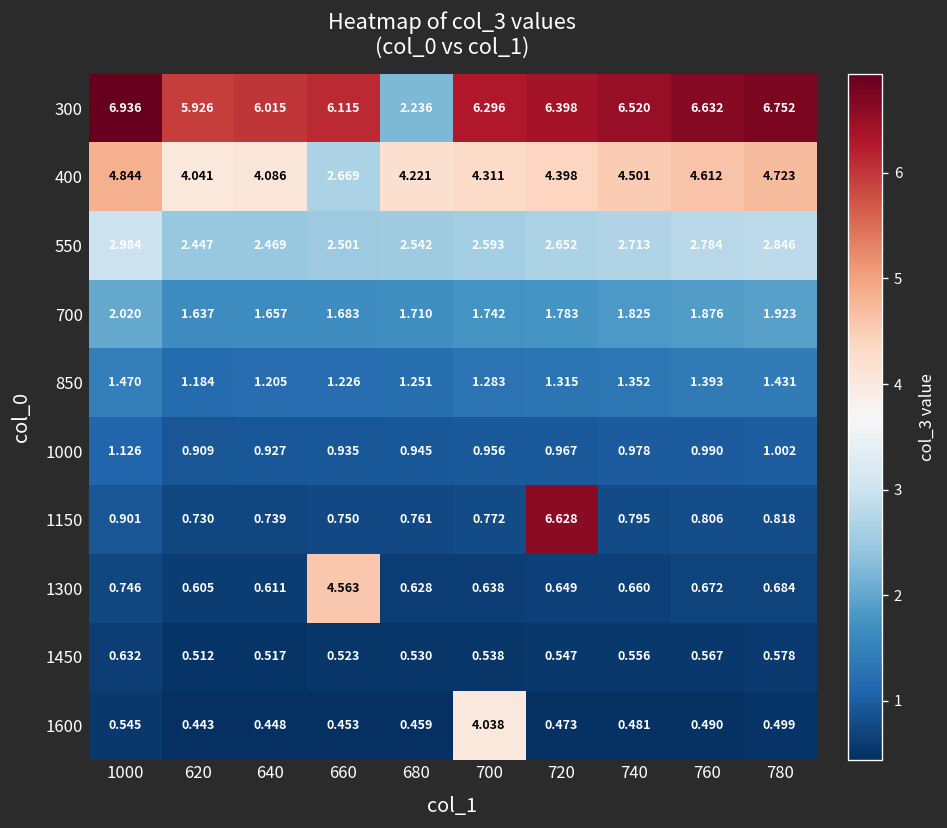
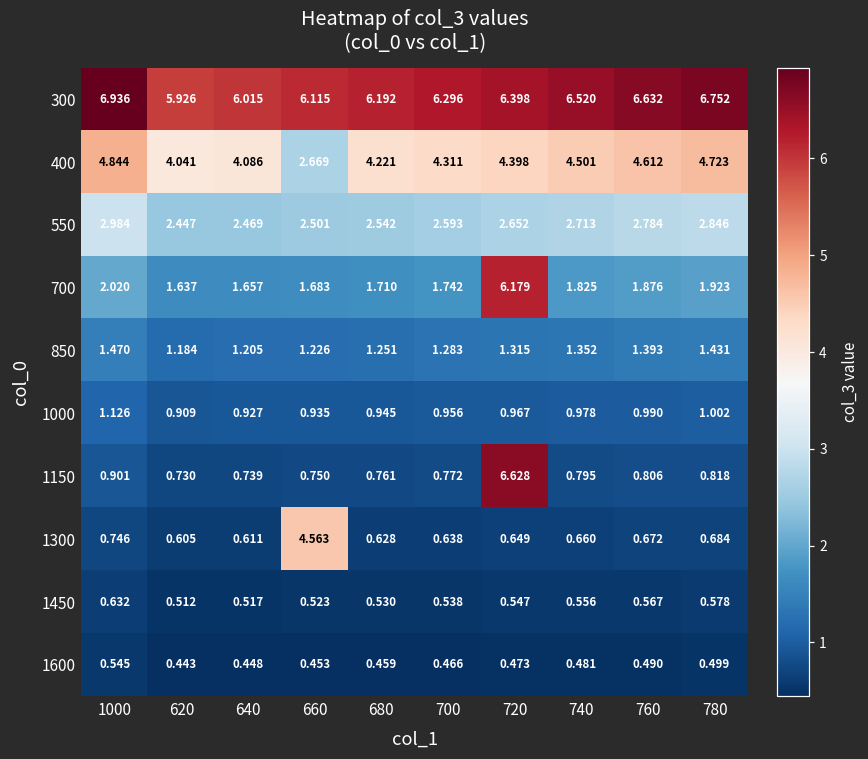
  {
    "300": {
      "1000": 6.936,
      "620": 5.926,
      "640": 6.015,
      "660": 6.115,
-     "680": 2.236,
+     "680": 6.192,
      "700": 6.296,
      "720": 6.398,
      "740": 6.520,
      "760": 6.632,
      "780": 6.752
    },
    "400": {
      "1000": 4.844,
      "620": 4.041,
      "640": 4.086,
      "660": 2.669,
      "680": 4.221,
      "700": 4.311,
      "720": 4.398,
      "740": 4.501,
      "760": 4.612,
      "780": 4.723
    },
    "550": {
      "1000": 2.984,
      "620": 2.447,
      "640": 2.469,
      "660": 2.501,
      "680": 2.542,
      "700": 2.593,
      "720": 2.652,
      "740": 2.713,
      "760": 2.784,
      "780": 2.846
    },
    "700": {
      "1000": 2.020,
      "620": 1.637,
      "640": 1.657,
      "660": 1.683,
      "680": 1.710,
      "700": 1.742,
-     "720": 1.783,
+     "720": 6.179,
      "740": 1.825,
      "760": 1.876,
      "780": 1.923
    },
    "850": {
      "1000": 1.470,
      "620": 1.184,
      "640": 1.205,
      "660": 1.226,
      "680": 1.251,
      "700": 1.283,
      "720": 1.315,
      "740": 1.352,
      "760": 1.393,
      "780": 1.431
    },
    "1000": {
      "1000": 1.126,
      "620": 0.909,
      "640": 0.927,
      "660": 0.935,
      "680": 0.945,
      "700": 0.956,
      "720": 0.967,
      "740": 0.978,
      "760": 0.990,
      "780": 1.002
    },
    "1150": {
      "1000": 0.901,
      "620": 0.730,
      "640": 0.739,
      "660": 0.750,
      "680": 0.761,
      "700": 0.772,
      "720": 6.628,
      "740": 0.795,
      "760": 0.806,
      "780": 0.818
    },
    "1300": {
      "1000": 0.746,
      "620": 0.605,
      "640": 0.611,
      "660": 4.563,
      "680": 0.628,
      "700": 0.638,
      "720": 0.649,
      "740": 0.660,
      "760": 0.672,
      "780": 0.684
    },
    "1450": {
      "1000": 0.632,
      "620": 0.512,
      "640": 0.517,
      "660": 0.523,
      "680": 0.530,
      "700": 0.538,
      "720": 0.547,
      "740": 0.556,
      "760": 0.567,
      "780": 0.578
    },
    "1600": {
      "1000": 0.545,
      "620": 0.443,
      "640": 0.448,
      "660": 0.453,
      "680": 0.459,
-     "700": 4.038,
+     "700": 0.466,
      "720": 0.473,
      "740": 0.481,
      "760": 0.490,
      "780": 0.499
    }
  }
